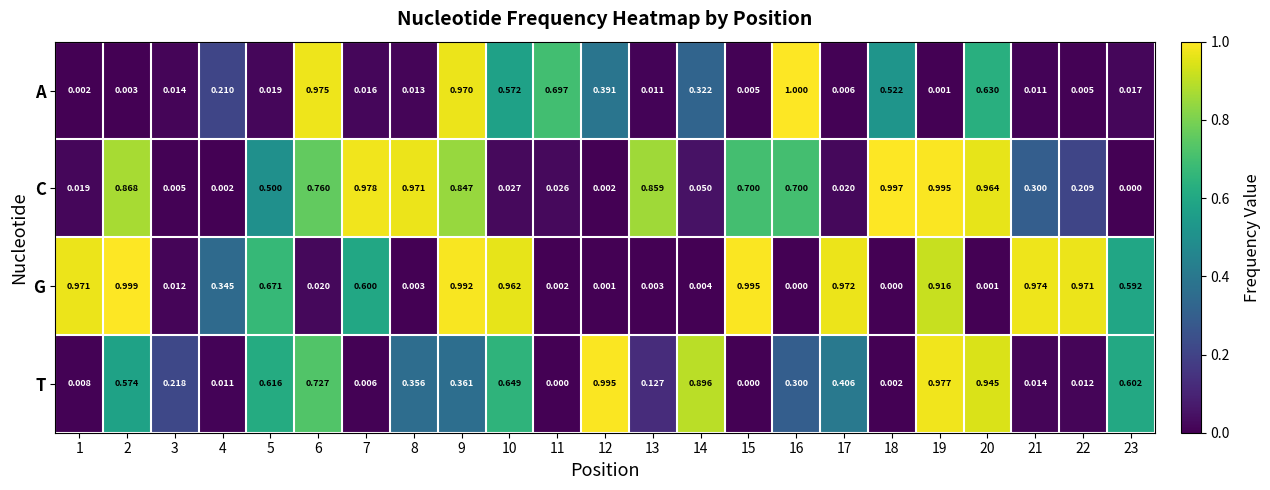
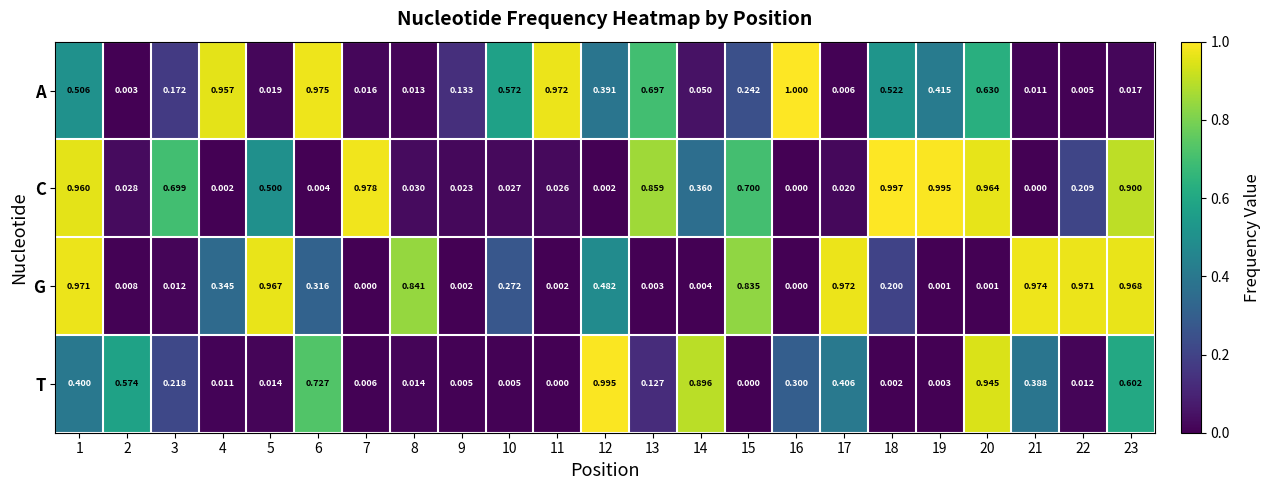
  {
    "A": {
-     "1": 0.002,
+     "1": 0.506,
      "2": 0.003,
-     "3": 0.014,
-     "4": 0.210,
+     "3": 0.172,
+     "4": 0.957,
      "5": 0.019,
      "6": 0.975,
      "7": 0.016,
      "8": 0.013,
-     "9": 0.970,
+     "9": 0.133,
      "10": 0.572,
-     "11": 0.697,
+     "11": 0.972,
      "12": 0.391,
-     "13": 0.011,
-     "14": 0.322,
-     "15": 0.005,
+     "13": 0.697,
+     "14": 0.050,
+     "15": 0.242,
      "16": 1.000,
      "17": 0.006,
      "18": 0.522,
-     "19": 0.001,
+     "19": 0.415,
      "20": 0.630,
      "21": 0.011,
      "22": 0.005,
      "23": 0.017
    },
    "C": {
-     "1": 0.019,
-     "2": 0.868,
-     "3": 0.005,
+     "1": 0.960,
+     "2": 0.028,
+     "3": 0.699,
      "4": 0.002,
      "5": 0.500,
-     "6": 0.760,
+     "6": 0.004,
      "7": 0.978,
-     "8": 0.971,
-     "9": 0.847,
+     "8": 0.030,
+     "9": 0.023,
      "10": 0.027,
      "11": 0.026,
      "12": 0.002,
      "13": 0.859,
-     "14": 0.050,
+     "14": 0.360,
      "15": 0.700,
-     "16": 0.700,
+     "16": 0.000,
      "17": 0.020,
      "18": 0.997,
      "19": 0.995,
      "20": 0.964,
-     "21": 0.300,
+     "21": 0.000,
      "22": 0.209,
-     "23": 0.000
+     "23": 0.900
    },
    "G": {
      "1": 0.971,
-     "2": 0.999,
+     "2": 0.008,
      "3": 0.012,
      "4": 0.345,
-     "5": 0.671,
-     "6": 0.020,
-     "7": 0.600,
-     "8": 0.003,
-     "9": 0.992,
-     "10": 0.962,
+     "5": 0.967,
+     "6": 0.316,
+     "7": 0.000,
+     "8": 0.841,
+     "9": 0.002,
+     "10": 0.272,
      "11": 0.002,
-     "12": 0.001,
+     "12": 0.482,
      "13": 0.003,
      "14": 0.004,
-     "15": 0.995,
+     "15": 0.835,
      "16": 0.000,
      "17": 0.972,
-     "18": 0.000,
-     "19": 0.916,
+     "18": 0.200,
+     "19": 0.001,
      "20": 0.001,
      "21": 0.974,
      "22": 0.971,
-     "23": 0.592
+     "23": 0.968
    },
    "T": {
-     "1": 0.008,
+     "1": 0.400,
      "2": 0.574,
      "3": 0.218,
      "4": 0.011,
-     "5": 0.616,
+     "5": 0.014,
      "6": 0.727,
      "7": 0.006,
-     "8": 0.356,
-     "9": 0.361,
-     "10": 0.649,
+     "8": 0.014,
+     "9": 0.005,
+     "10": 0.005,
      "11": 0.000,
      "12": 0.995,
      "13": 0.127,
      "14": 0.896,
      "15": 0.000,
      "16": 0.300,
      "17": 0.406,
      "18": 0.002,
-     "19": 0.977,
+     "19": 0.003,
      "20": 0.945,
-     "21": 0.014,
+     "21": 0.388,
      "22": 0.012,
      "23": 0.602
    }
  }
